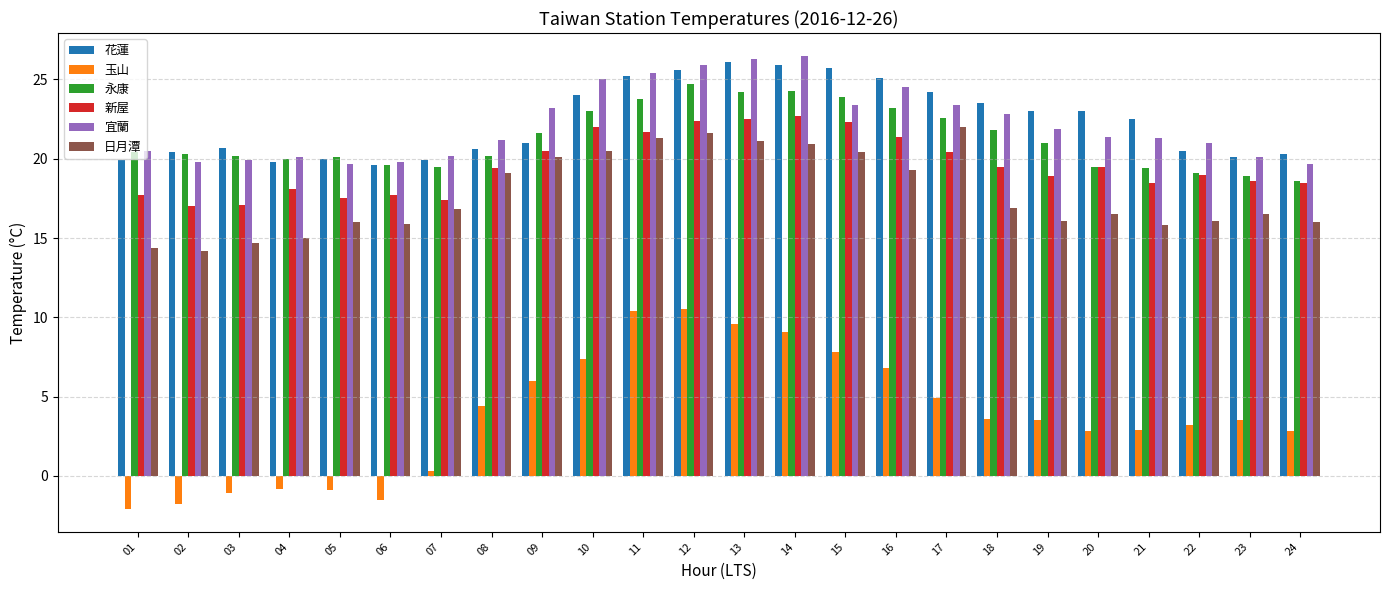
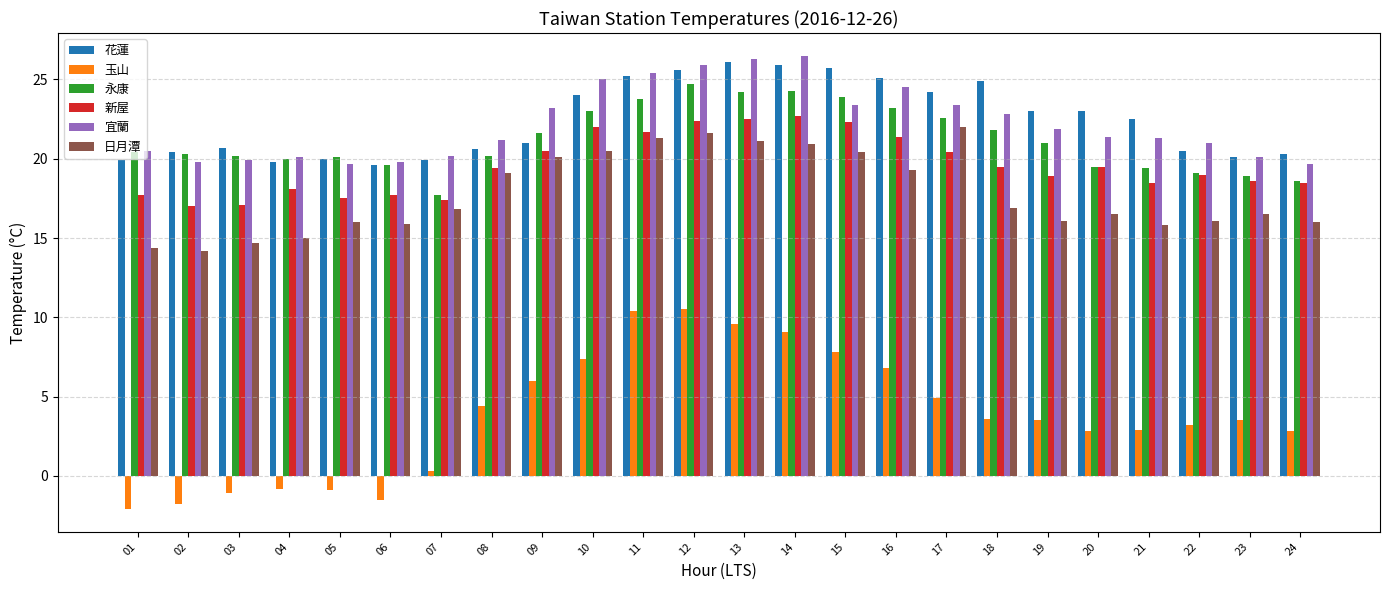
  {
    "花蓮": {
      "01": 19.9,
      "02": 20.4,
      "03": 20.7,
      "04": 19.8,
      "05": 20.0,
      "06": 19.6,
      "07": 19.9,
      "08": 20.6,
      "09": 21.0,
      "10": 24.0,
      "11": 25.2,
      "12": 25.6,
      "13": 26.1,
      "14": 25.9,
      "15": 25.7,
      "16": 25.1,
      "17": 24.2,
-     "18": 23.5,
+     "18": 24.9,
      "19": 23.0,
      "20": 23.0,
      "21": 22.5,
      "22": 20.5,
      "23": 20.1,
      "24": 20.3
    },
    "玉山": {
      "01": -2.1,
      "02": -1.8,
      "03": -1.1,
      "04": -0.8,
      "05": -0.9,
      "06": -1.5,
      "07": 0.3,
      "08": 4.4,
      "09": 6.0,
      "10": 7.4,
      "11": 10.4,
      "12": 10.5,
      "13": 9.6,
      "14": 9.1,
      "15": 7.8,
      "16": 6.8,
      "17": 4.9,
      "18": 3.6,
      "19": 3.5,
      "20": 2.8,
      "21": 2.9,
      "22": 3.2,
      "23": 3.5,
      "24": 2.8
    },
    "永康": {
      "02": 20.3,
      "03": 20.2,
      "04": 20.0,
      "05": 20.1,
      "06": 19.6,
-     "07": 19.5,
+     "07": 17.7,
      "08": 20.2,
      "09": 21.6,
      "10": 23.0,
      "11": 23.8,
      "12": 24.7,
      "13": 24.2,
      "14": 24.3,
      "15": 23.9,
      "16": 23.2,
      "17": 22.6,
      "18": 21.8,
      "19": 21.0,
      "20": 19.5,
      "21": 19.4,
      "22": 19.1,
      "23": 18.9,
      "24": 18.6
    },
    "新屋": {
      "01": 17.7,
      "02": 17.0,
      "03": 17.1,
      "04": 18.1,
      "05": 17.5,
      "06": 17.7,
      "07": 17.4,
      "08": 19.4,
      "09": 20.5,
      "10": 22.0,
      "11": 21.7,
      "12": 22.4,
      "13": 22.5,
      "14": 22.7,
      "15": 22.3,
      "16": 21.4,
      "17": 20.4,
      "18": 19.5,
      "19": 18.9,
      "20": 19.5,
      "21": 18.5,
      "22": 19.0,
      "23": 18.6,
      "24": 18.5
    },
    "宜蘭": {
      "01": 20.5,
      "02": 19.8,
      "03": 19.9,
      "04": 20.1,
      "05": 19.7,
      "06": 19.8,
      "07": 20.2,
      "08": 21.2,
      "09": 23.2,
      "10": 25.0,
      "11": 25.4,
      "12": 25.9,
      "13": 26.3,
      "14": 26.5,
      "15": 23.4,
      "16": 24.5,
      "17": 23.4,
      "18": 22.8,
      "19": 21.9,
      "20": 21.4,
      "21": 21.3,
      "22": 21.0,
      "23": 20.1,
      "24": 19.7
    },
    "日月潭": {
      "01": 14.4,
      "02": 14.2,
      "03": 14.7,
      "04": 15.0,
      "05": 16.0,
      "06": 15.9,
      "07": 16.8,
      "08": 19.1,
      "09": 20.1,
      "10": 20.5,
      "11": 21.3,
      "12": 21.6,
      "13": 21.1,
      "14": 20.9,
      "15": 20.4,
      "16": 19.3,
      "17": 22.0,
      "18": 16.9,
      "19": 16.1,
      "20": 16.5,
      "21": 15.8,
      "22": 16.1,
      "23": 16.5,
      "24": 16.0
    }
  }
